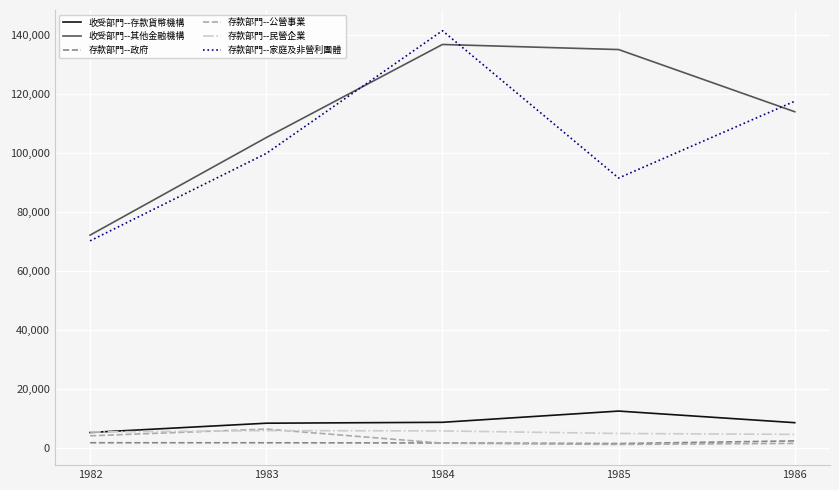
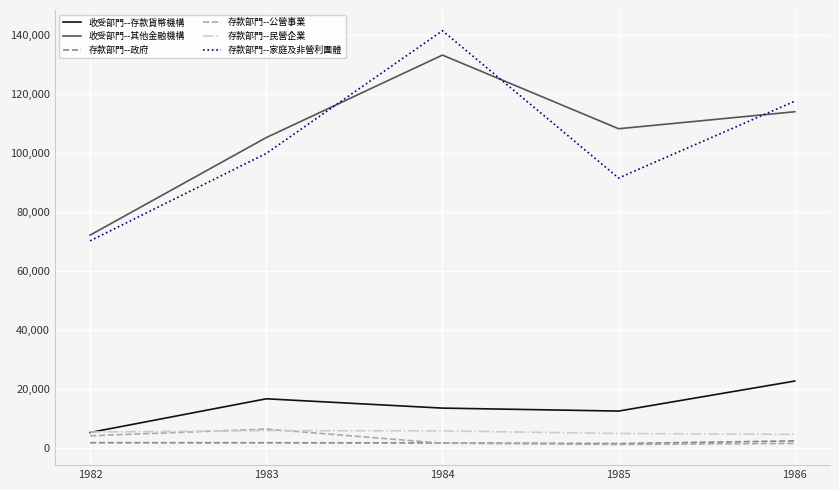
  {
    "收受部門--存款貨幣機構": {
-     "1983": "8,000",
-     "1984": "9,000",
+     "1983": "17,000",
+     "1984": "13,000",
      "1985": "12,000",
-     "1986": "8,000"
+     "1986": "23,000"
    },
    "收受部門--其他金融機構": {
      "1982": "72,000",
      "1983": "105,000",
-     "1984": "137,000",
-     "1985": "135,000",
+     "1984": "133,000",
+     "1985": "108,000",
      "1986": "114,000"
    },
    "存款部門--家庭及非營利團體": {
      "1982": "70,000",
      "1983": "100,000",
      "1984": "142,000",
      "1985": "92,000",
      "1986": "118,000"
    }
  }
